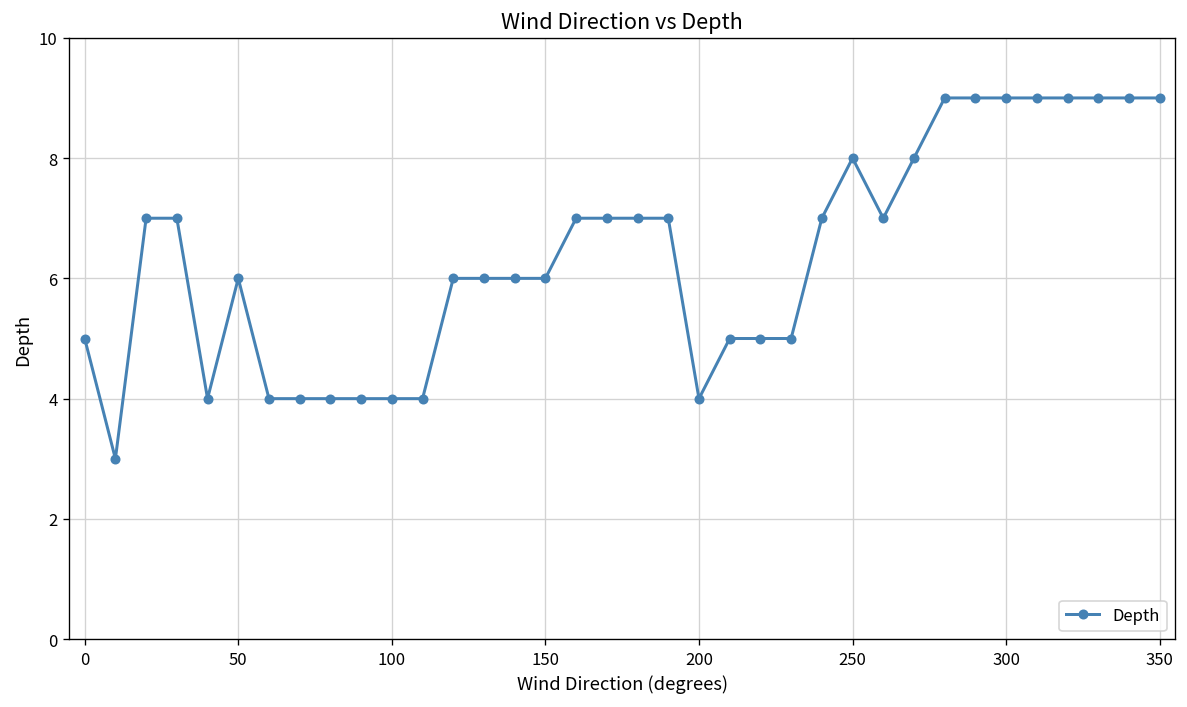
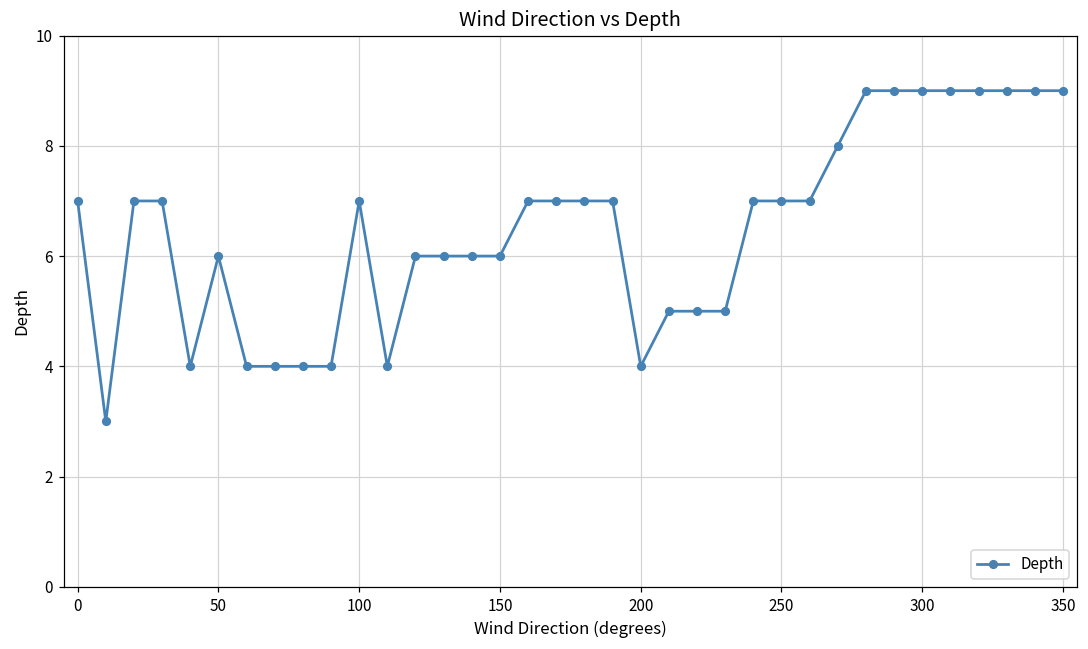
  {
-   "0": 5,
+   "0": 7,
    "50": 6,
-   "100": 4,
+   "100": 7,
    "150": 6,
    "200": 4,
-   "250": 8,
+   "250": 7,
    "300": 9,
    "350": 9
  }
